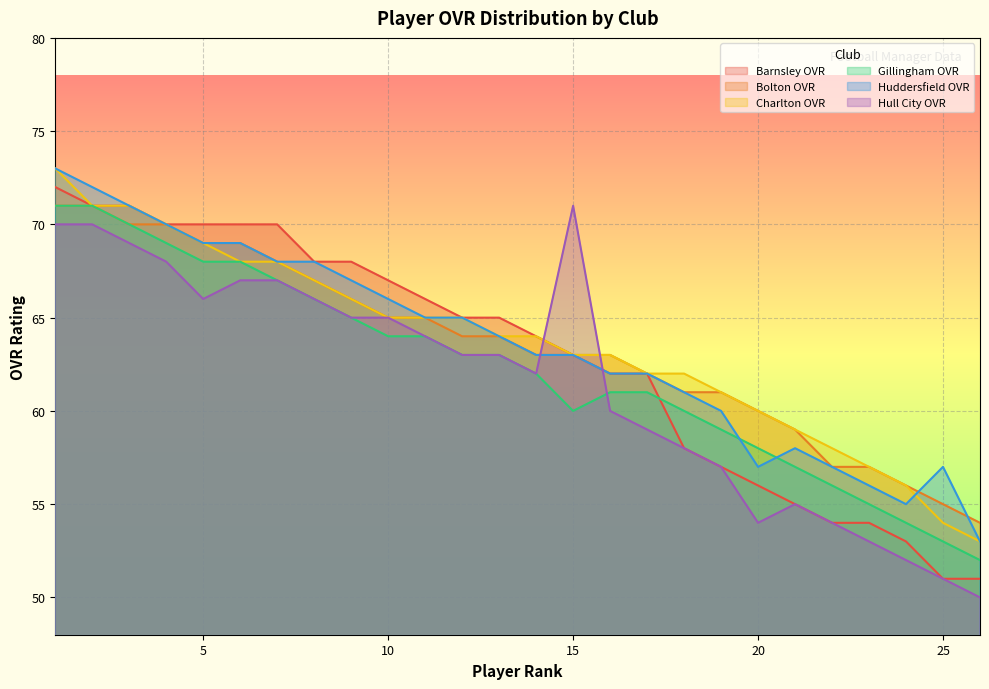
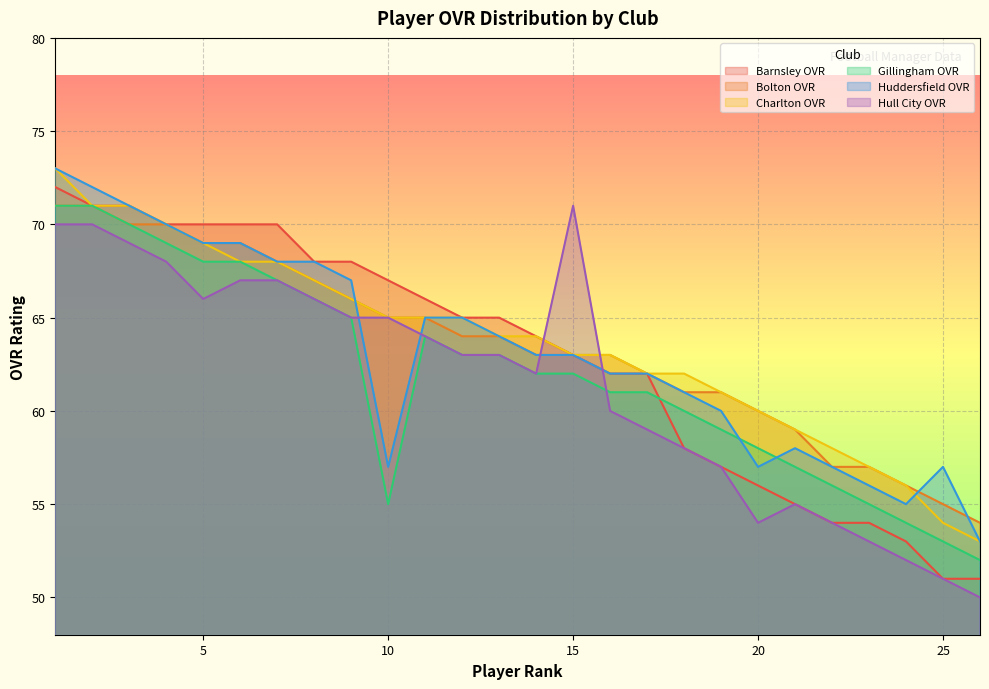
  {
    "Gillingham OVR": {
      "5": 68,
-     "10": 64,
-     "15": 60,
+     "10": 55,
+     "15": 62,
      "20": 58,
      "25": 53
    },
    "Huddersfield OVR": {
-     "10": 66,
+     "10": 57,
      "20": 57,
      "25": 57
    },
    "Hull City OVR": {
      "5": 66,
      "15": 71,
      "20": 54
    }
  }
